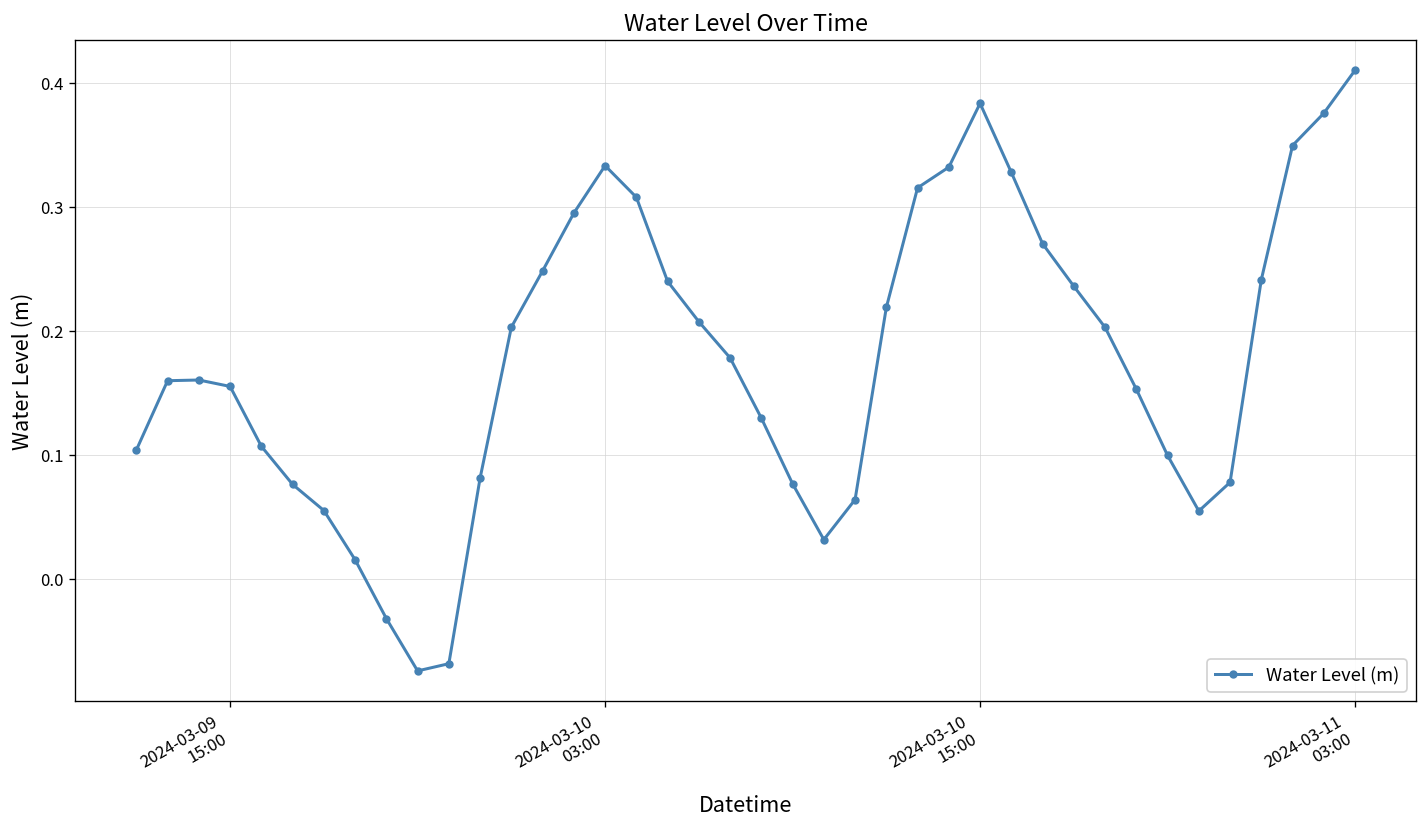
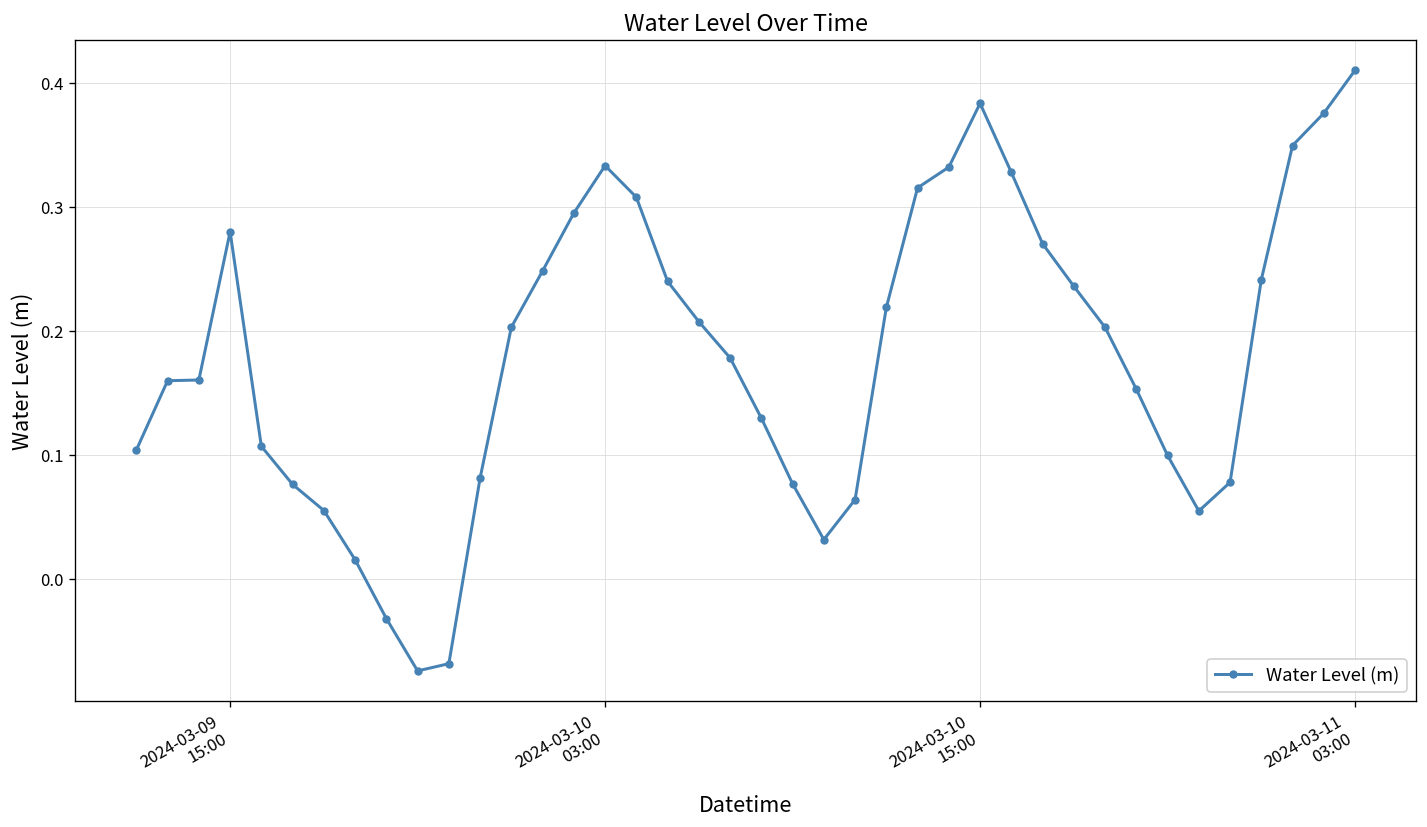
  {
-   "2024-03-09 15:00": 0.155,
+   "2024-03-09 15:00": 0.280,
    "2024-03-10 03:00": 0.333,
    "2024-03-10 15:00": 0.383,
    "2024-03-11 03:00": 0.410
  }
